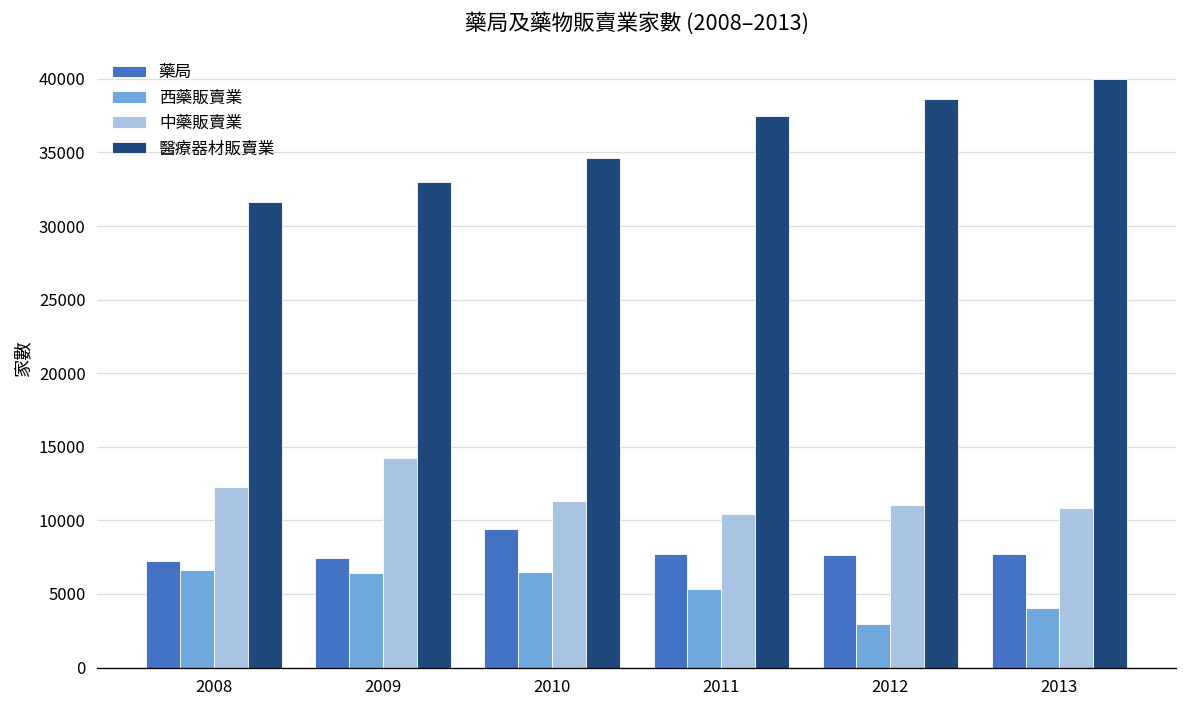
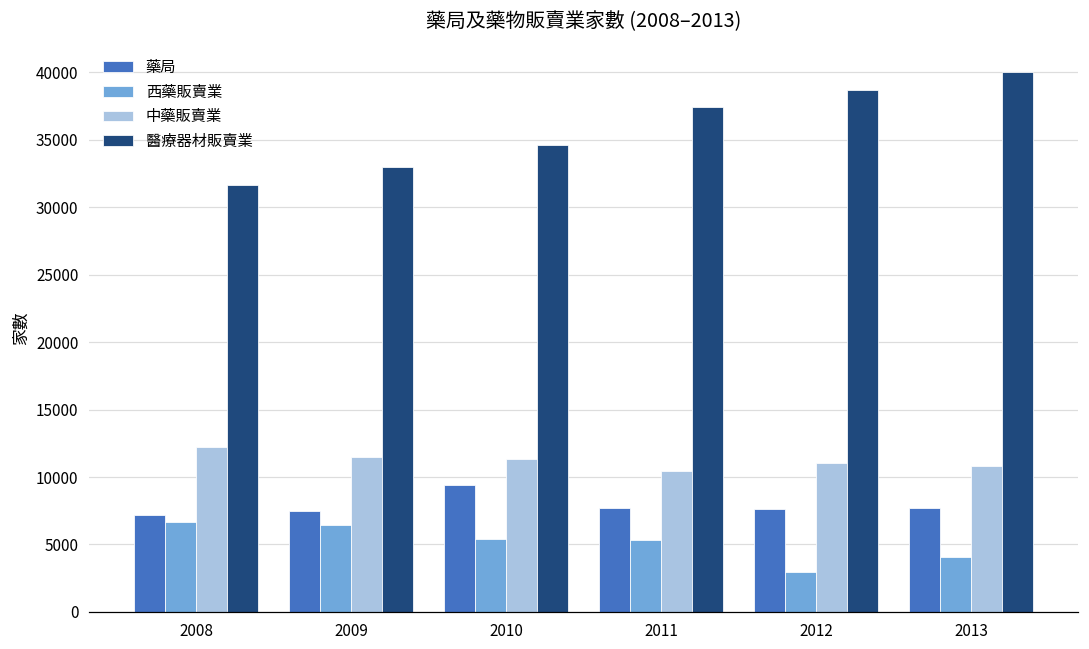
  {
    "藥局": {
      "2008": 7200,
      "2009": 7500,
      "2010": 9400,
      "2011": 7700,
      "2012": 7600,
      "2013": 7700
    },
    "西藥販賣業": {
      "2008": 6600,
      "2009": 6400,
-     "2010": 6500,
+     "2010": 5400,
      "2011": 5400,
      "2012": 3000,
      "2013": 4100
    },
    "中藥販賣業": {
      "2008": 12200,
-     "2009": 14200,
+     "2009": 11500,
      "2010": 11300,
      "2011": 10400,
      "2012": 11000,
      "2013": 10800
    },
    "醫療器材販賣業": {
      "2008": 31700,
      "2009": 33000,
      "2010": 34600,
      "2011": 37500,
      "2012": 38700,
      "2013": 40000
    }
  }
